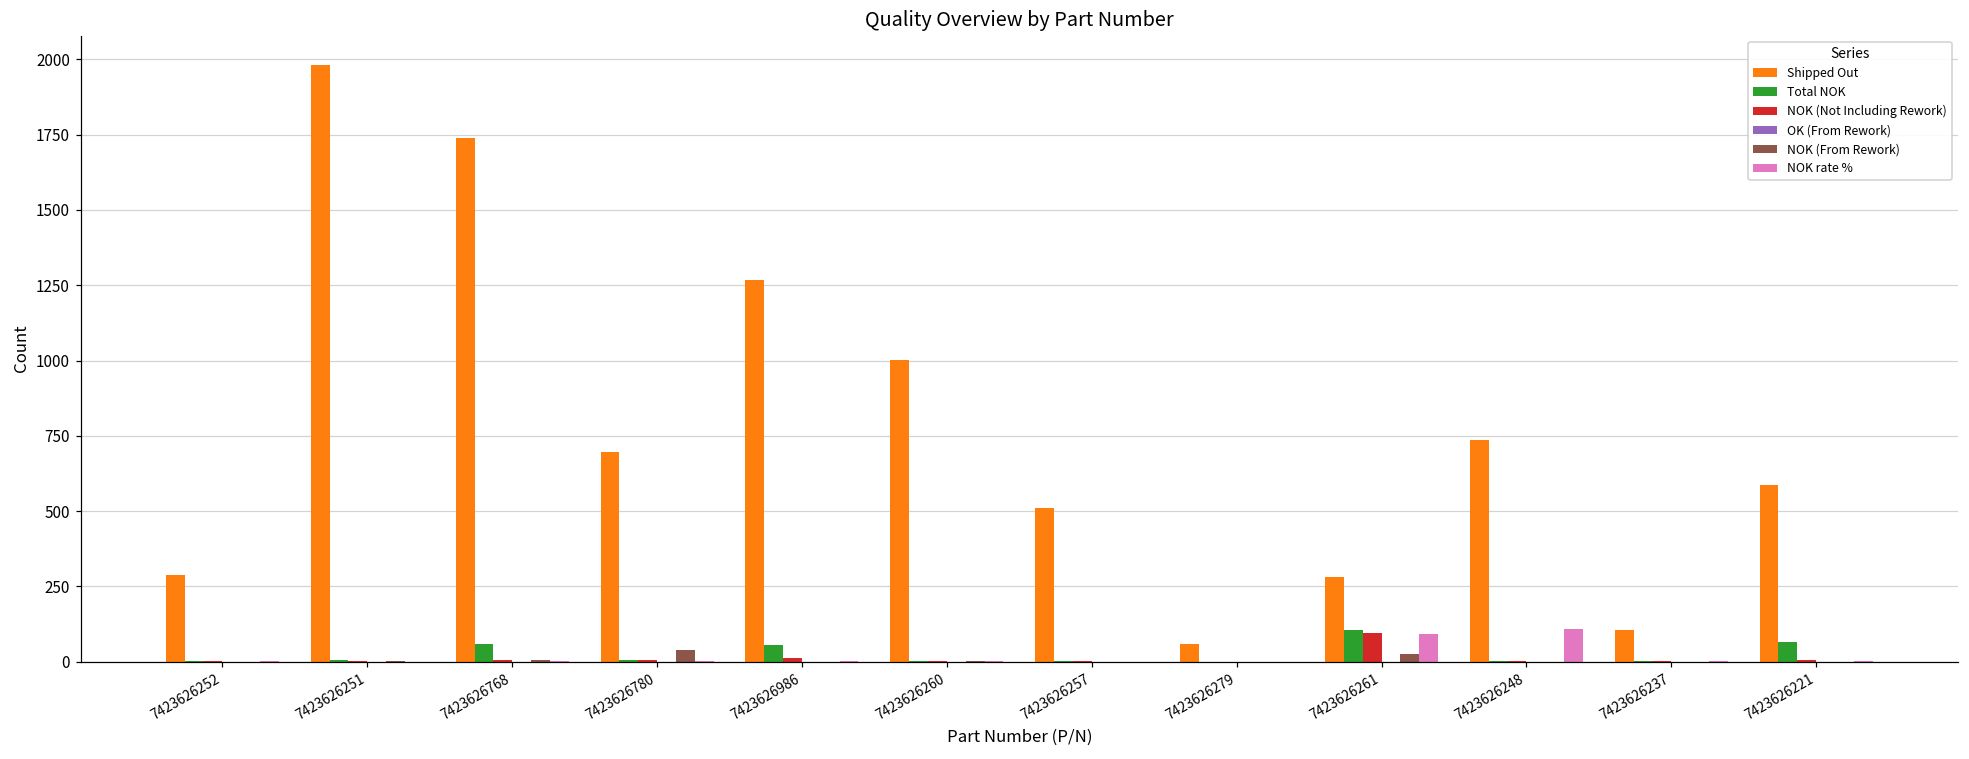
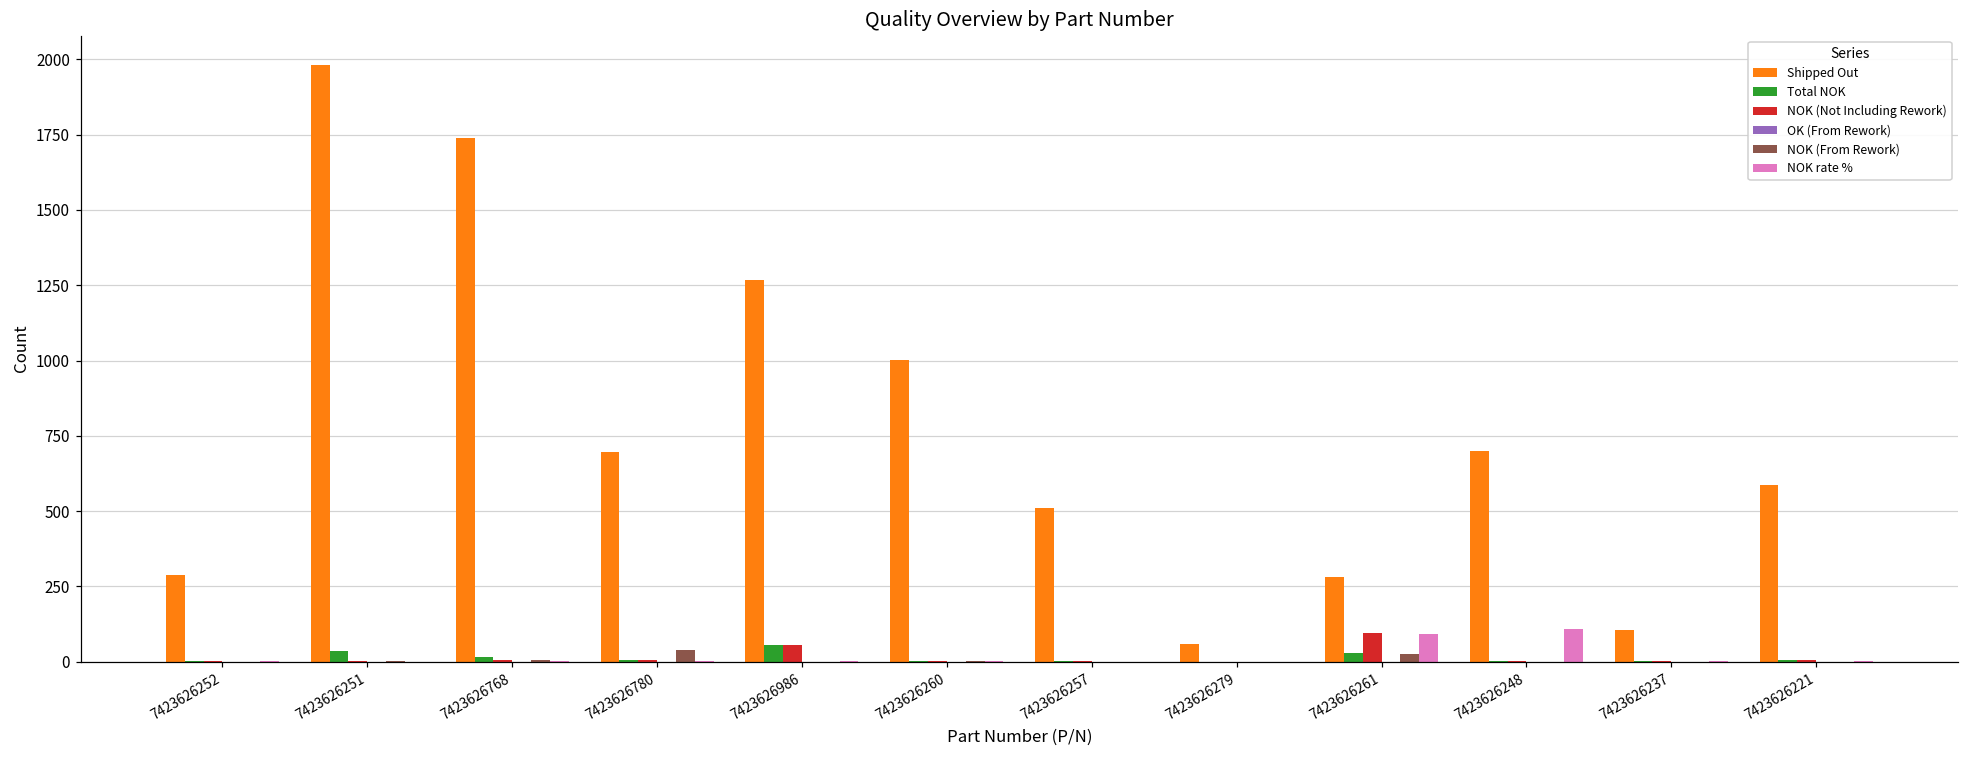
  {
    "Shipped Out": {
      "7423626252": 290,
      "7423626251": 1980,
      "7423626768": 1740,
      "7423626780": 700,
      "7423626986": 1270,
      "7423626260": 1000,
      "7423626257": 510,
      "7423626279": 60,
      "7423626261": 280,
-     "7423626248": 740,
+     "7423626248": 700,
      "7423626237": 110,
      "7423626221": 590
    },
    "Total NOK": {
-     "7423626251": 0,
-     "7423626768": 60,
+     "7423626251": 40,
+     "7423626768": 10,
      "7423626986": 60,
      "7423626279": 0,
-     "7423626261": 100,
-     "7423626221": 70
+     "7423626261": 30,
+     "7423626221": 10
    },
    "NOK (Not Including Rework)": {
-     "7423626986": 10,
+     "7423626986": 60,
      "7423626279": 0,
      "7423626261": 100
    },
    "OK (From Rework)": {
      "7423626252": 0,
      "7423626251": 0,
      "7423626768": 0,
      "7423626780": 0,
      "7423626986": 0,
      "7423626260": 0,
      "7423626257": 0,
      "7423626279": 0,
      "7423626261": 0,
      "7423626248": 0,
      "7423626237": 0,
      "7423626221": 0
    },
    "NOK (From Rework)": {
      "7423626252": 0,
      "7423626780": 40,
      "7423626986": 0,
      "7423626257": 0,
      "7423626279": 0,
      "7423626261": 30,
      "7423626248": 0,
      "7423626237": 0,
      "7423626221": 0
    },
    "NOK rate %": {
      "7423626279": 0,
      "7423626261": 90,
      "7423626248": 110
    }
  }
